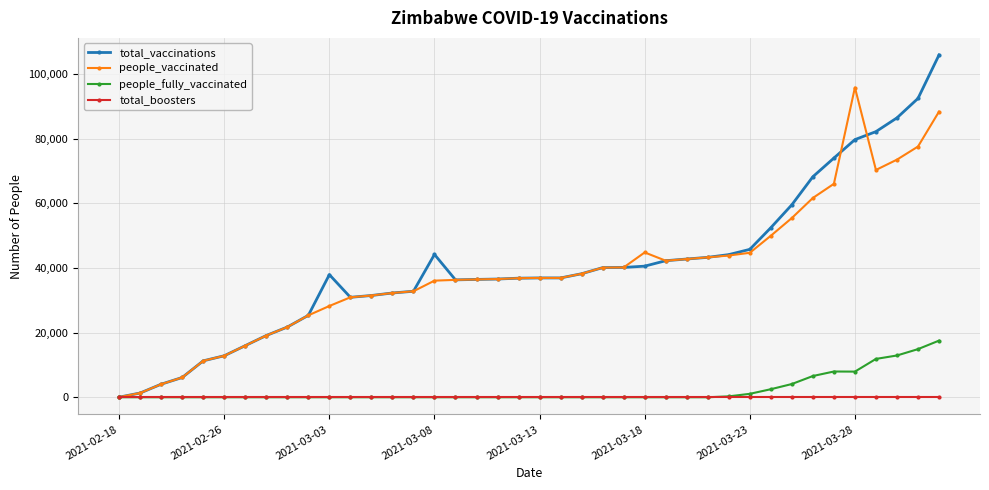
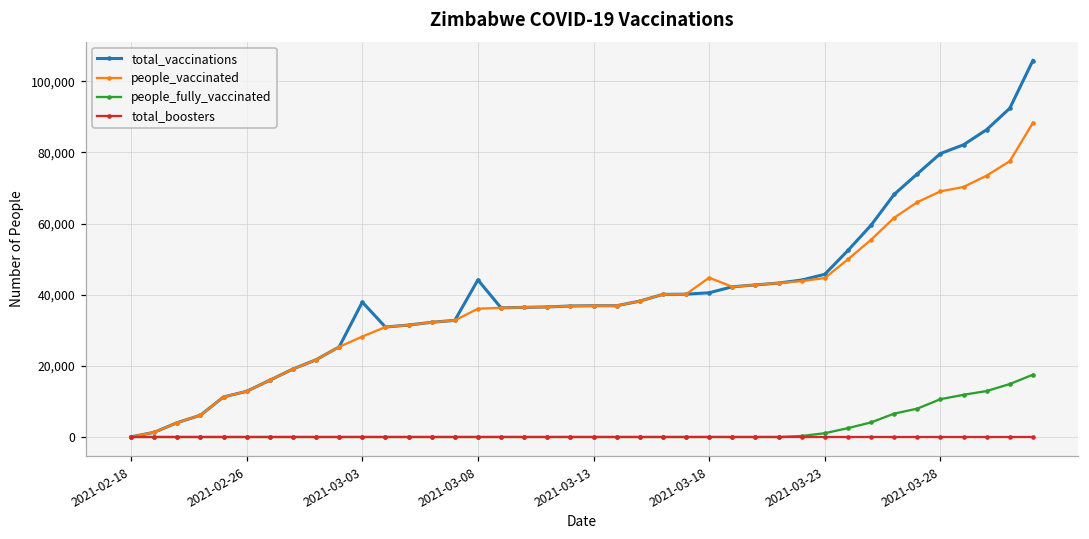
  {
    "total_vaccinations": {
      "2021-03-03": "38,000",
      "2021-03-08": "44,000",
      "2021-03-18": "41,000",
      "2021-03-23": "46,000",
      "2021-03-28": "80,000"
    },
    "people_vaccinated": {
      "2021-03-03": "28,000",
      "2021-03-08": "36,000",
      "2021-03-18": "45,000",
      "2021-03-23": "45,000",
-     "2021-03-28": "96,000"
+     "2021-03-28": "69,000"
    },
    "people_fully_vaccinated": {
      "2021-03-23": "1,000",
-     "2021-03-28": "8,000"
+     "2021-03-28": "11,000"
    },
    "total_boosters": {
      "2021-03-23": "0",
      "2021-03-28": "0"
    }
  }
